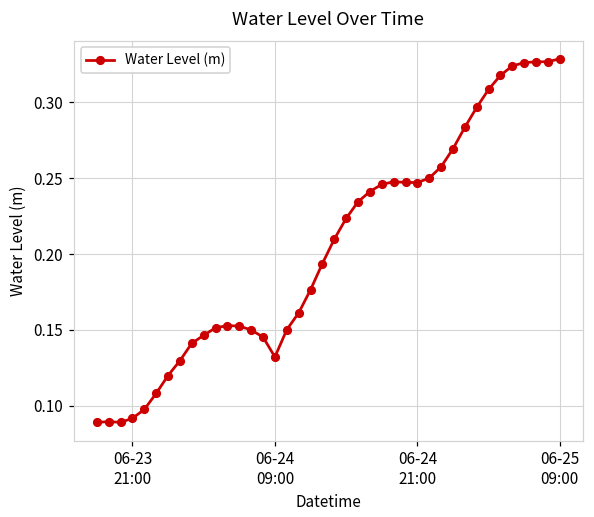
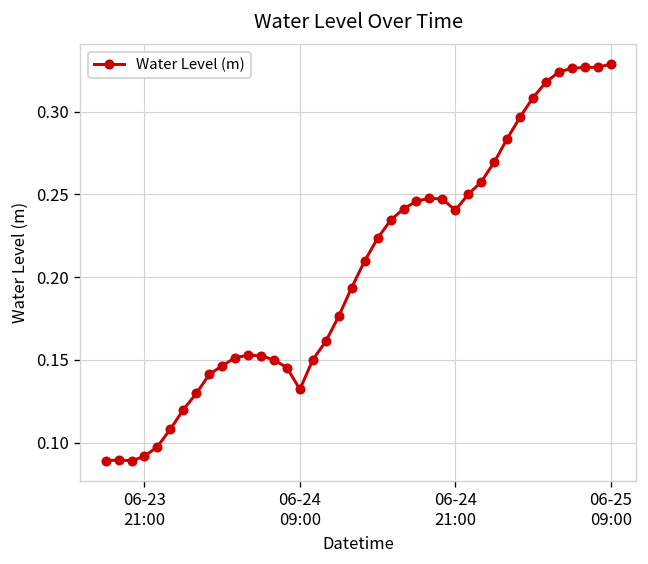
  {
    "06-23 21:00": 0.092,
    "06-24 09:00": 0.132,
-   "06-24 21:00": 0.247,
+   "06-24 21:00": 0.240,
    "06-25 09:00": 0.329
  }
